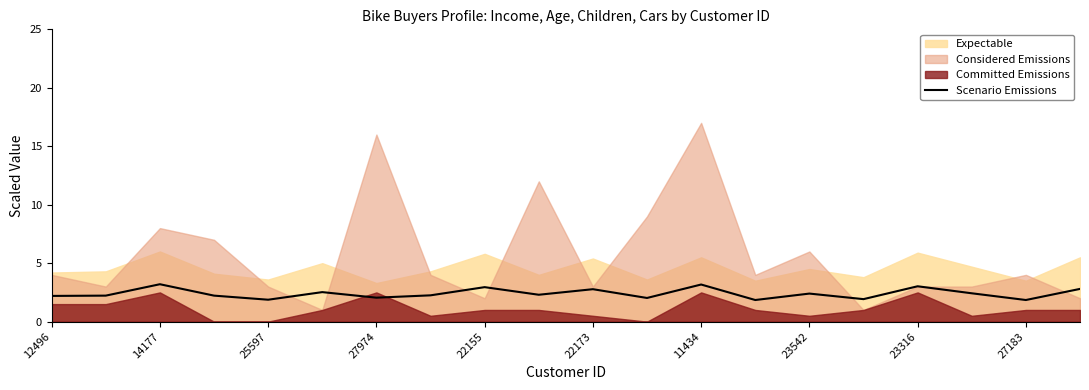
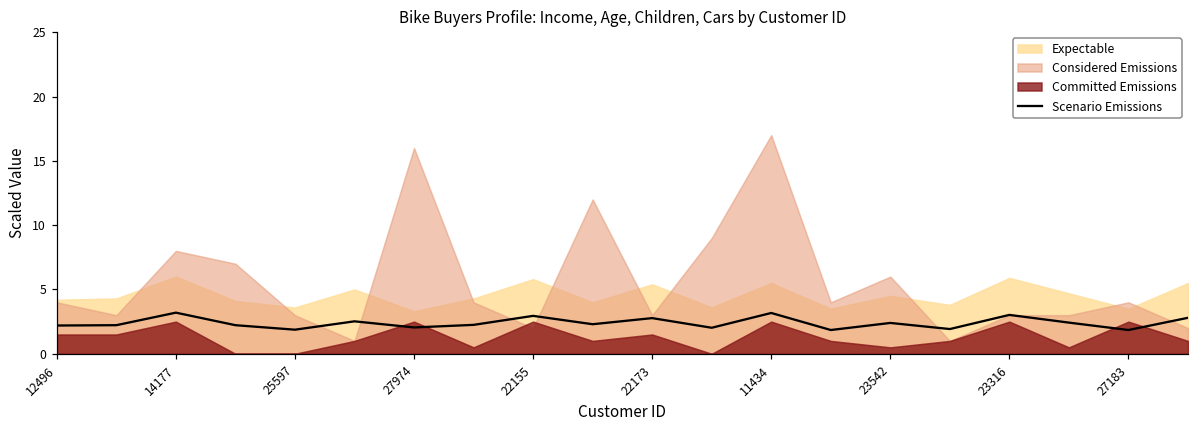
  {
    "Scenario Emissions": {
      "12496": 2.2,
      "14177": 3.2,
      "25597": 1.9,
      "27974": 2.1,
      "22155": 2.9,
      "22173": 2.8,
      "11434": 3.2,
      "23542": 2.4,
      "27183": 1.9
    },
    "Committed Emissions": {
      "12496": 1.5,
      "14177": 2.5,
      "25597": 0.0,
      "27974": 2.5,
-     "22155": 1.0,
-     "22173": 0.5,
+     "22155": 2.5,
+     "22173": 1.5,
      "11434": 2.5,
      "23542": 0.5,
      "23316": 2.5,
-     "27183": 1.0
+     "27183": 2.5
    }
  }
